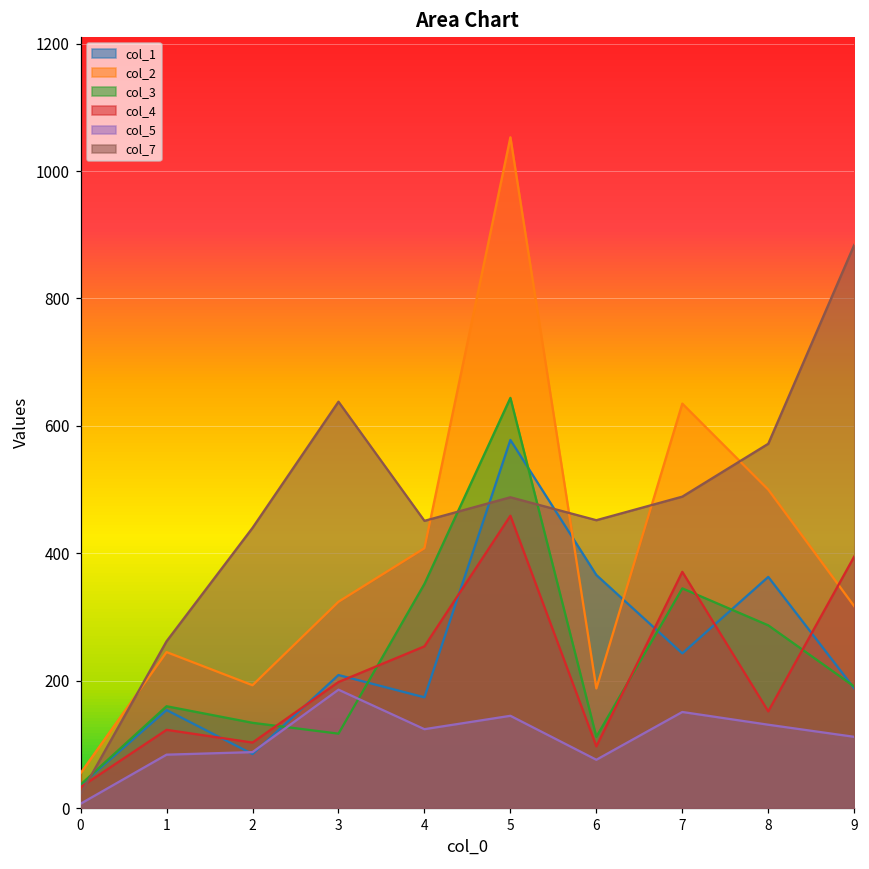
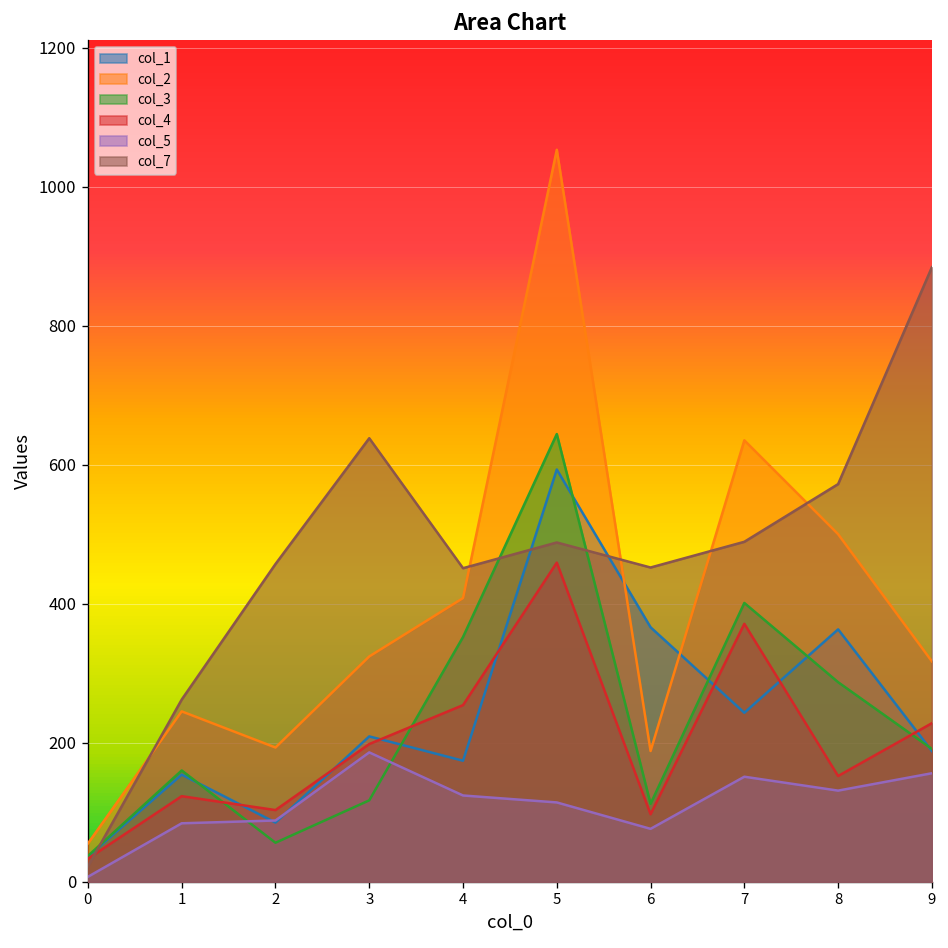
  {
    "col_1": {
      "1": 150,
      "3": 210,
      "4": 170,
-     "5": 580,
+     "5": 590,
      "6": 370,
      "7": 240,
      "8": 360
    },
    "col_2": {
      "0": 60,
      "1": 250,
      "2": 190,
      "3": 320,
      "4": 410,
      "5": 1050,
      "6": 190,
      "7": 640,
      "8": 500,
      "9": 320
    },
    "col_3": {
      "1": 160,
-     "2": 130,
+     "2": 60,
      "3": 120,
      "4": 350,
      "5": 640,
      "6": 110,
-     "7": 350,
+     "7": 400,
      "8": 290
    },
    "col_4": {
      "1": 120,
      "2": 100,
      "3": 200,
      "4": 250,
      "5": 460,
      "6": 100,
      "7": 370,
      "8": 150,
-     "9": 400
+     "9": 230
    },
    "col_5": {
      "0": 10,
      "1": 80,
      "3": 190,
      "4": 120,
-     "5": 150,
+     "5": 110,
      "6": 80,
      "7": 150,
      "8": 130,
-     "9": 110
+     "9": 160
    },
    "col_7": {
      "0": 20,
      "1": 260,
-     "2": 440,
+     "2": 460,
      "3": 640,
      "4": 450,
      "5": 490,
      "6": 450,
      "7": 490,
      "8": 570,
      "9": 880
    }
  }
